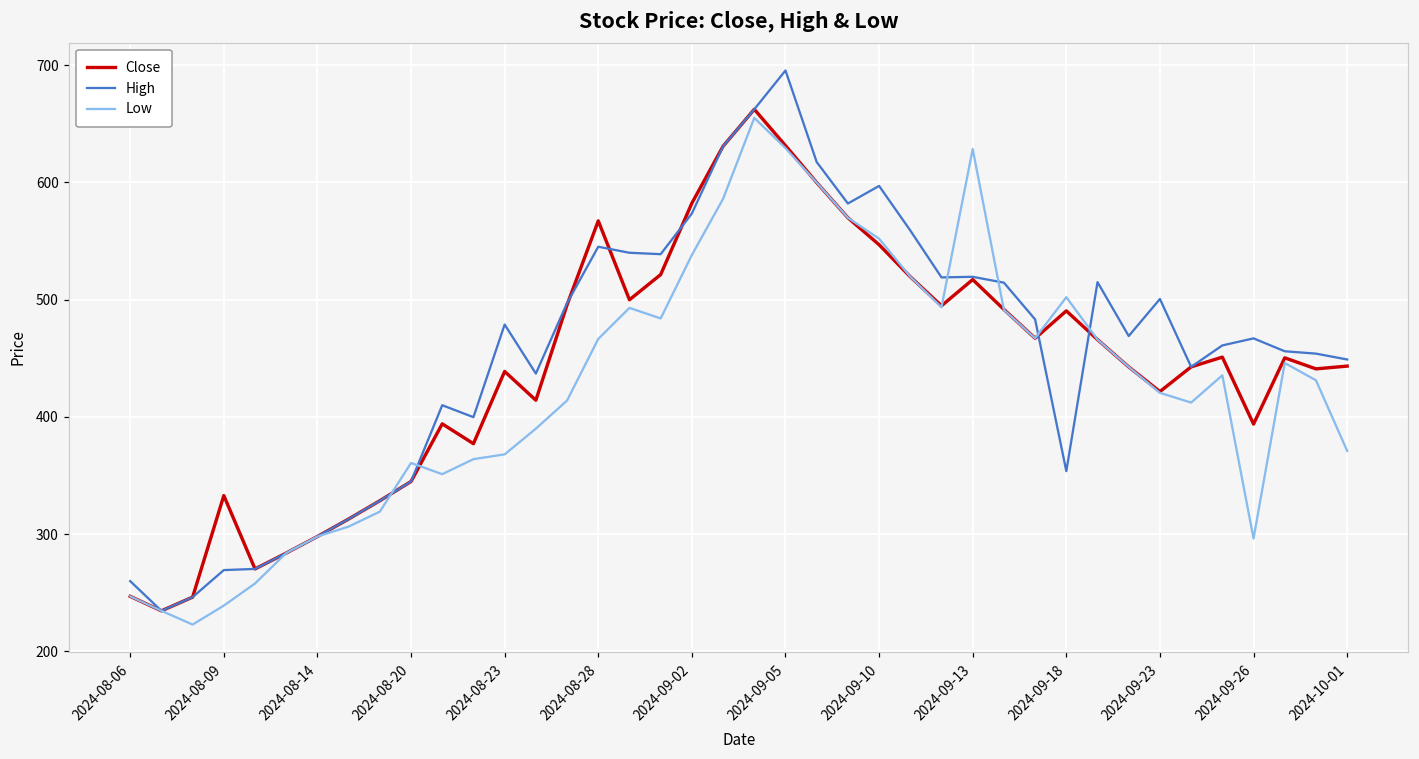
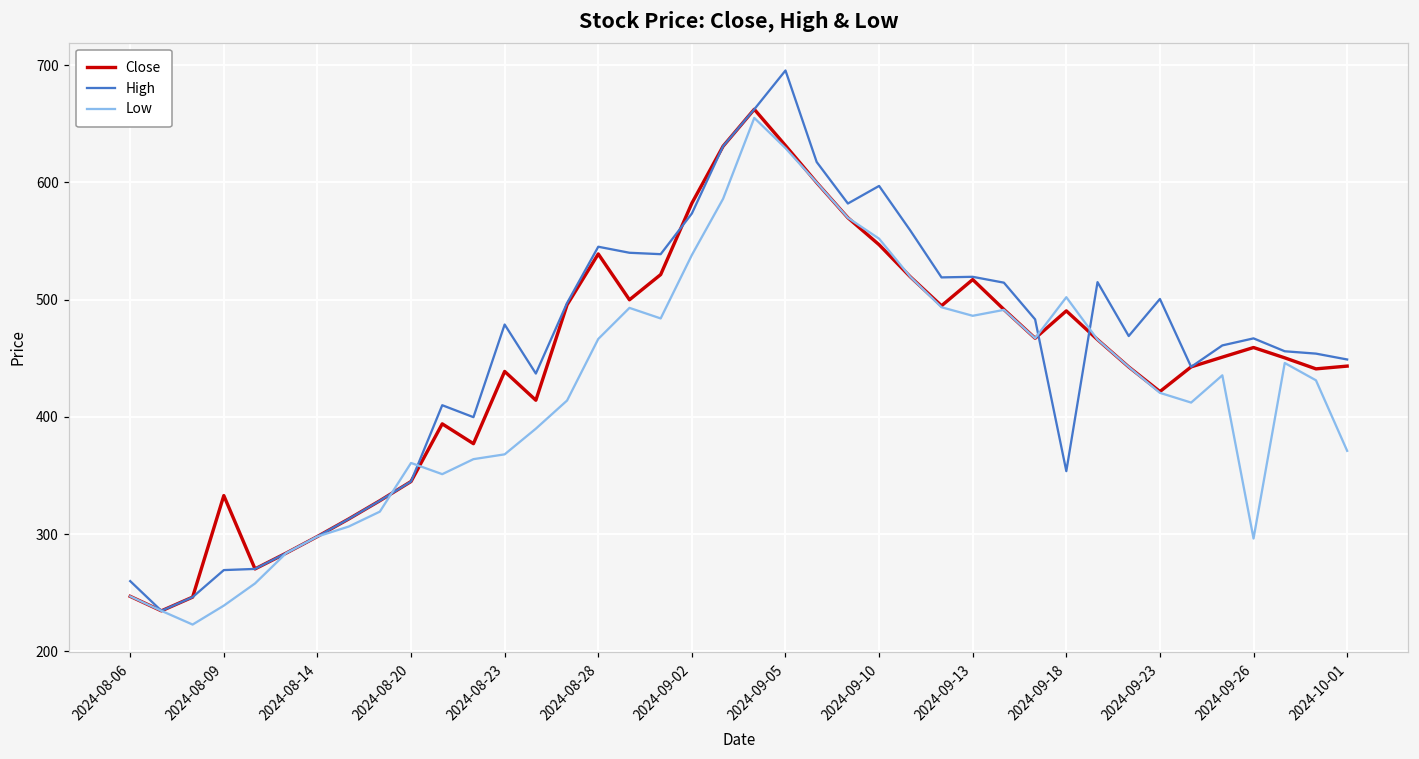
  {
    "Close": {
      "2024-08-09": 333,
      "2024-08-23": 439,
-     "2024-08-28": 567,
+     "2024-08-28": 539,
      "2024-09-02": 582,
      "2024-09-10": 547,
      "2024-09-13": 517,
      "2024-09-18": 490,
-     "2024-09-26": 394,
+     "2024-09-26": 459,
      "2024-10-01": 443
    },
    "High": {
      "2024-08-06": 260,
      "2024-08-09": 269,
      "2024-08-23": 479,
      "2024-08-28": 545,
      "2024-09-02": 574,
      "2024-09-05": 695,
      "2024-09-10": 597,
      "2024-09-13": 520,
      "2024-09-18": 354,
      "2024-09-23": 501,
      "2024-09-26": 467,
      "2024-10-01": 449
    },
    "Low": {
      "2024-08-09": 239,
      "2024-08-20": 361,
      "2024-08-23": 368,
      "2024-08-28": 467,
      "2024-09-02": 538,
      "2024-09-10": 552,
-     "2024-09-13": 628,
+     "2024-09-13": 486,
      "2024-09-18": 502,
      "2024-09-26": 296,
      "2024-10-01": 371
    }
  }
